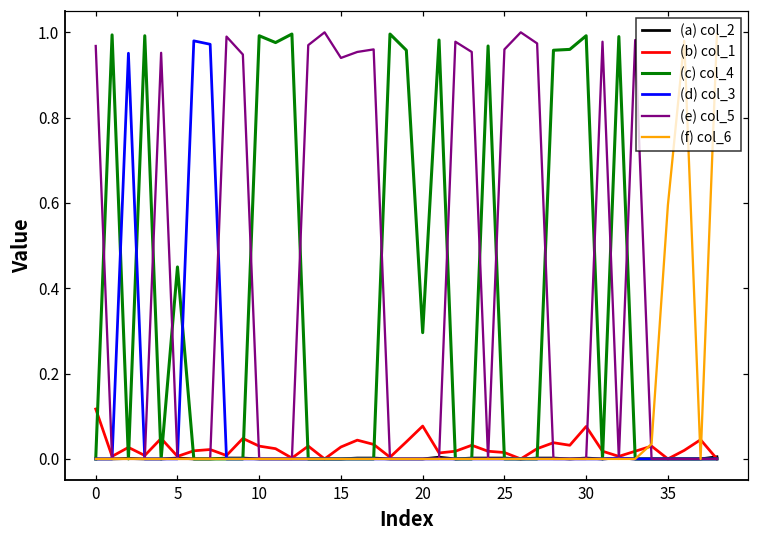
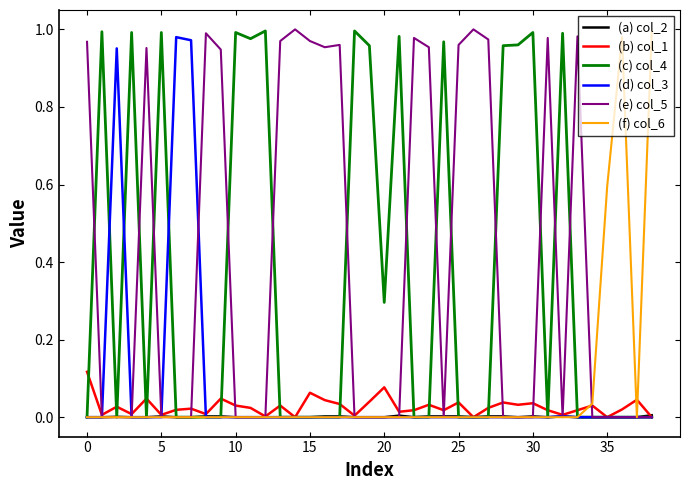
  {
    "(b) col_1": {
      "0": 0.12,
      "10": 0.03,
-     "15": 0.03,
+     "15": 0.06,
      "20": 0.08,
-     "25": 0.02,
-     "30": 0.08
+     "25": 0.04,
+     "30": 0.04
    },
    "(c) col_4": {
-     "5": 0.45,
+     "5": 0.99,
      "10": 0.99,
      "20": 0.30,
      "30": 0.99
    },
    "(e) col_5": {
      "0": 0.97,
-     "15": 0.94,
+     "15": 0.97,
      "25": 0.96
    },
    "(f) col_6": {
      "35": 0.60
    }
  }
